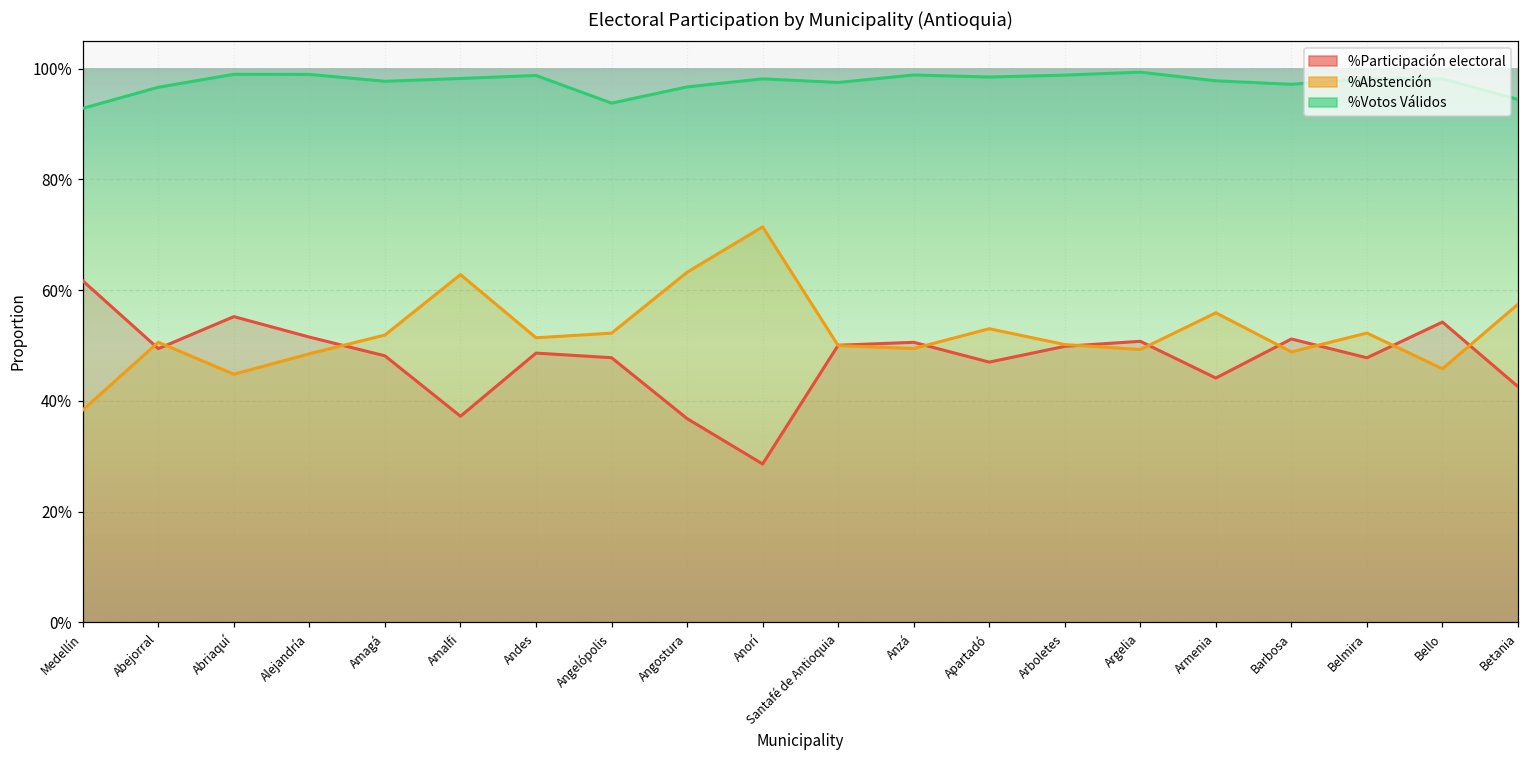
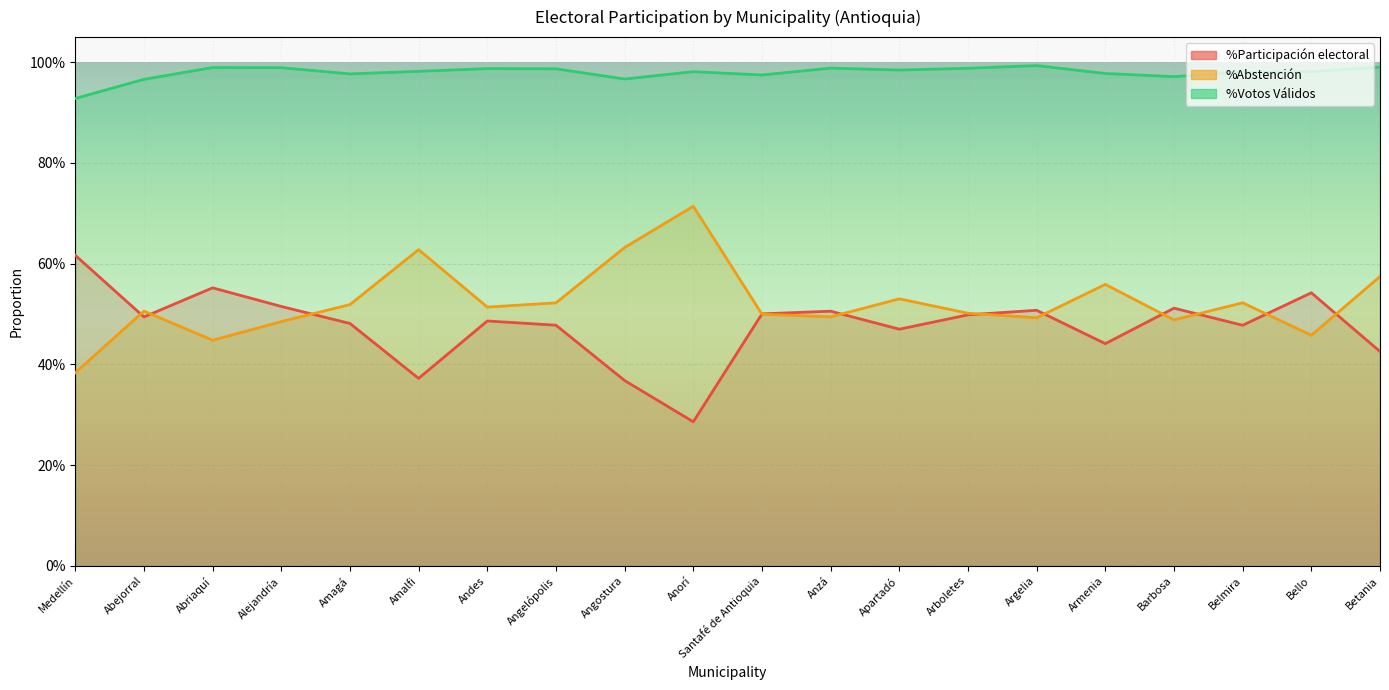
  {
    "%Votos Válidos": {
      "Medellín": "93%",
      "Abejorral": "97%",
      "Abriaquí": "99%",
      "Alejandría": "99%",
      "Amagá": "98%",
      "Amalfi": "98%",
      "Andes": "99%",
-     "Angelópolis": "94%",
+     "Angelópolis": "99%",
      "Angostura": "97%",
      "Anorí": "98%",
      "Santafé de Antioquia": "97%",
      "Anzá": "99%",
      "Apartadó": "98%",
      "Arboletes": "99%",
      "Argelia": "99%",
      "Armenia": "98%",
      "Barbosa": "97%",
-     "Betania": "94%"
+     "Betania": "99%"
    }
  }
